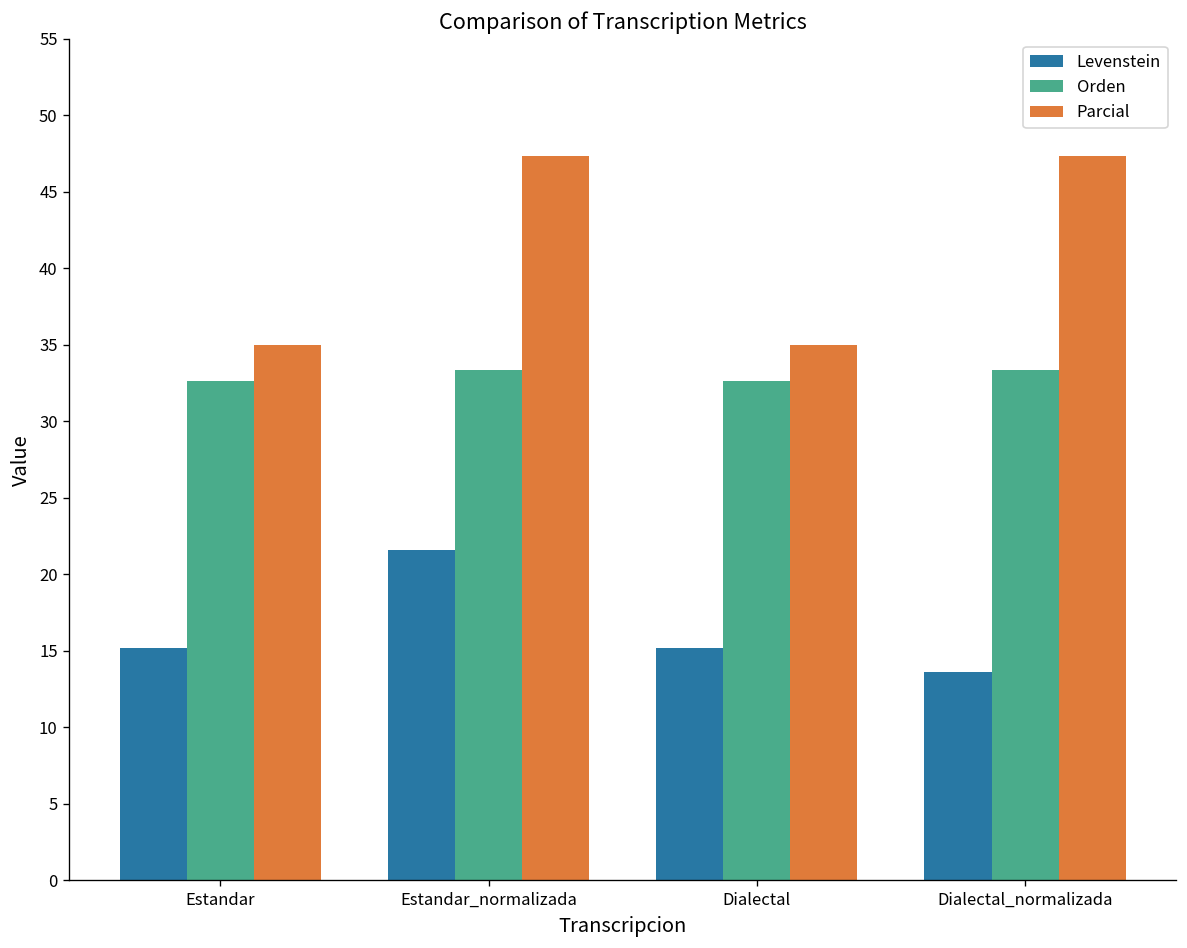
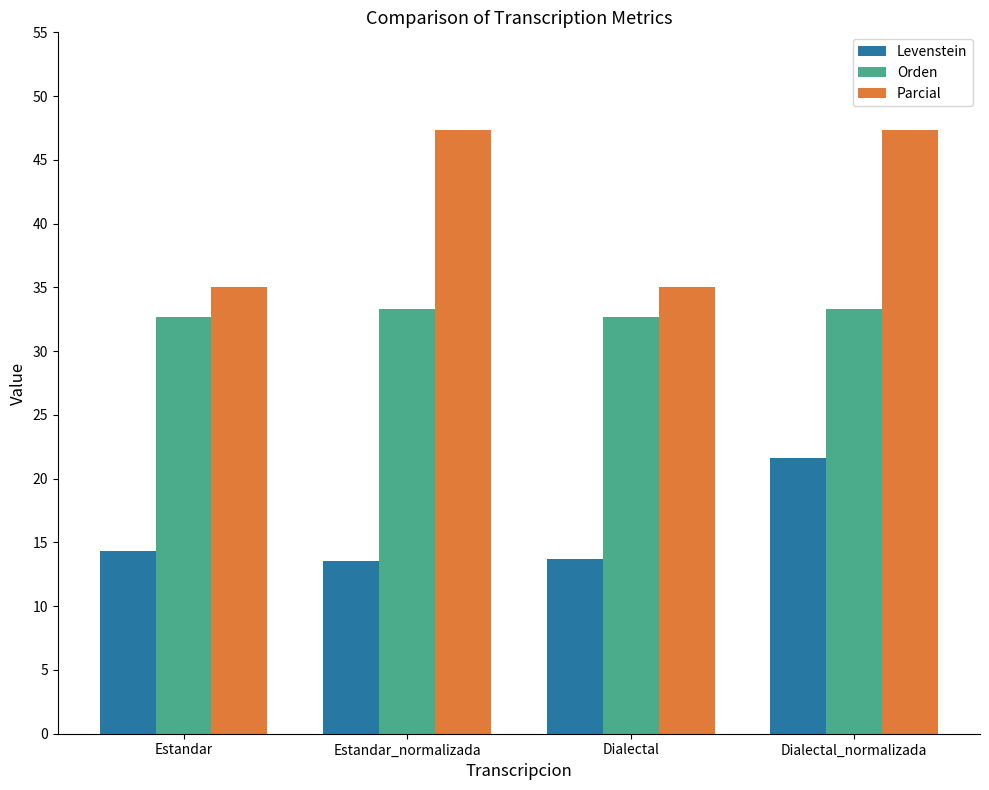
  {
    "Levenstein": {
-     "Estandar": 15.2,
-     "Estandar_normalizada": 21.6,
-     "Dialectal": 15.2,
-     "Dialectal_normalizada": 13.6
+     "Estandar": 14.3,
+     "Estandar_normalizada": 13.5,
+     "Dialectal": 13.7,
+     "Dialectal_normalizada": 21.6
    },
    "Orden": {
      "Estandar": 32.7,
      "Estandar_normalizada": 33.3,
      "Dialectal": 32.7,
      "Dialectal_normalizada": 33.3
    },
    "Parcial": {
      "Estandar": 35.0,
      "Estandar_normalizada": 47.4,
      "Dialectal": 35.0,
      "Dialectal_normalizada": 47.4
    }
  }
